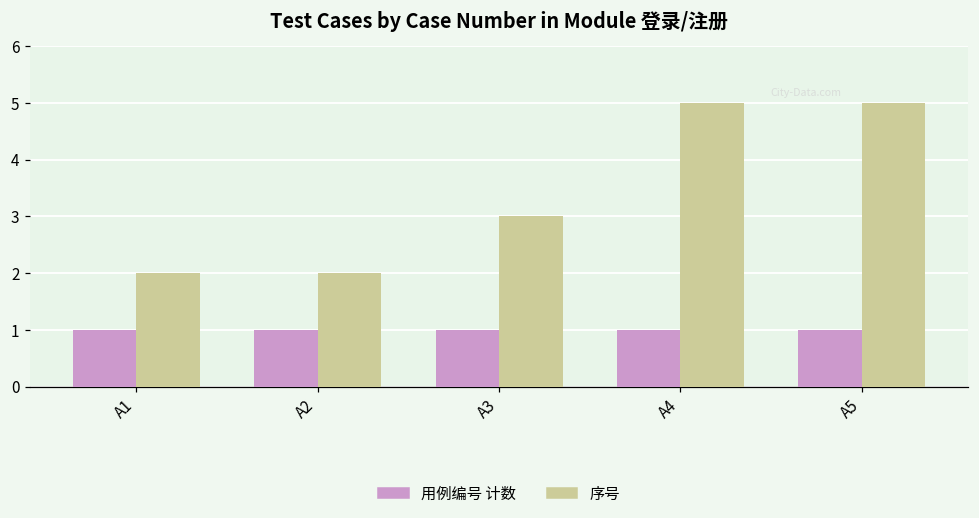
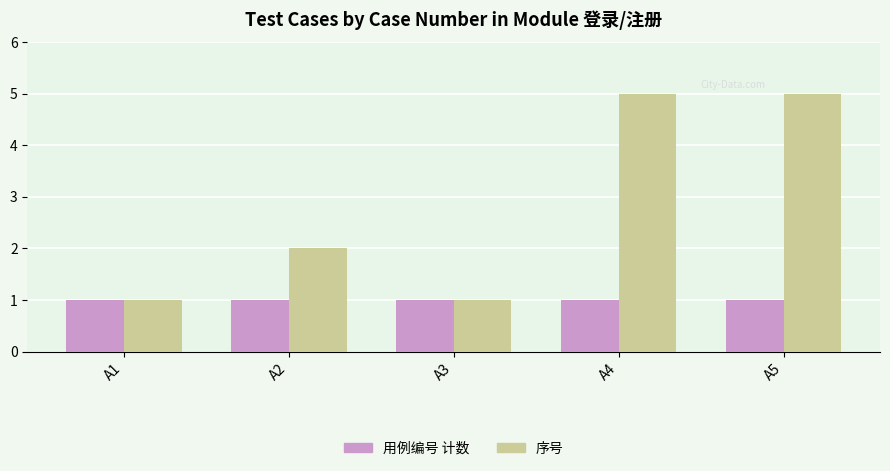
  {
    "用例编号 计数": {
      "A1": 1,
      "A2": 1,
      "A3": 1,
      "A4": 1,
      "A5": 1
    },
    "序号": {
-     "A1": 2,
+     "A1": 1,
      "A2": 2,
-     "A3": 3,
+     "A3": 1,
      "A4": 5,
      "A5": 5
    }
  }
